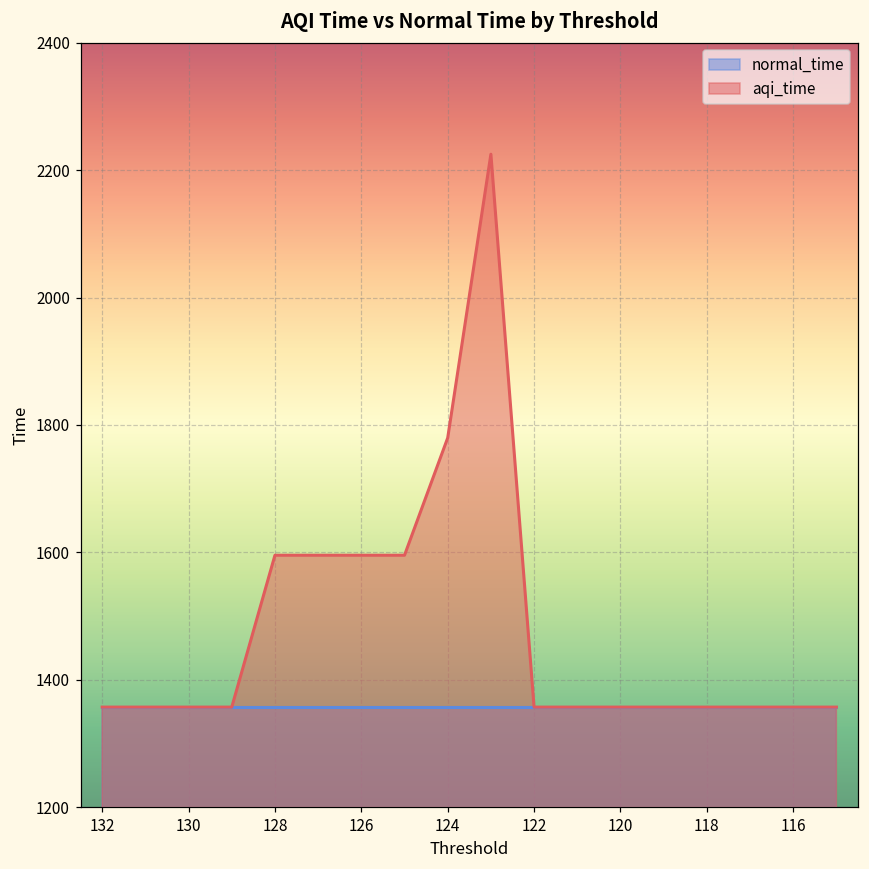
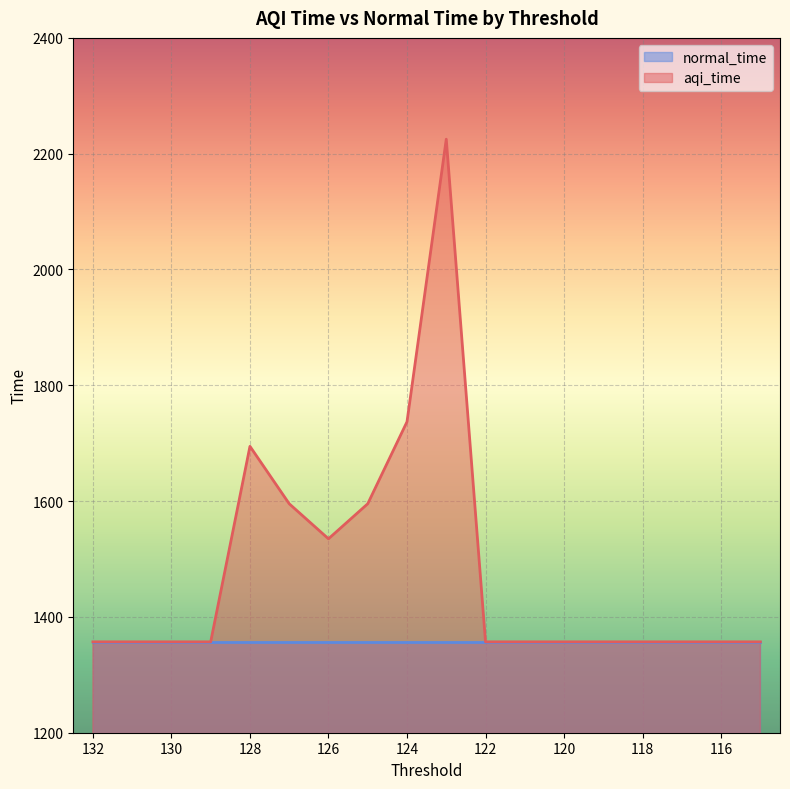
  {
    "normal_time": {
      "128": 1360,
      "126": 1360,
      "124": 1360
    },
    "aqi_time": {
-     "128": 1600,
-     "126": 1600,
-     "124": 1780
+     "128": 1690,
+     "126": 1530,
+     "124": 1740
    }
  }
